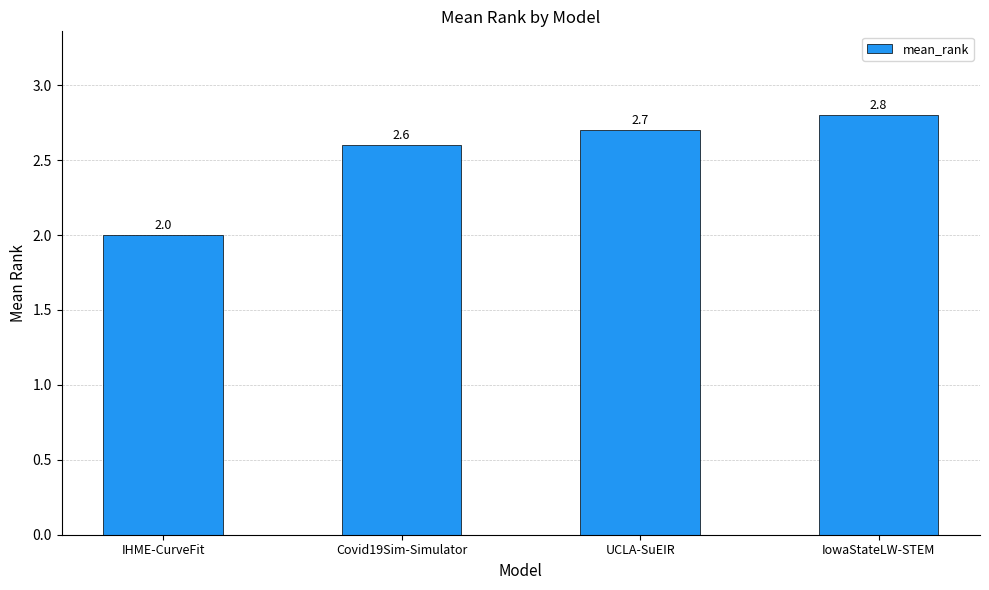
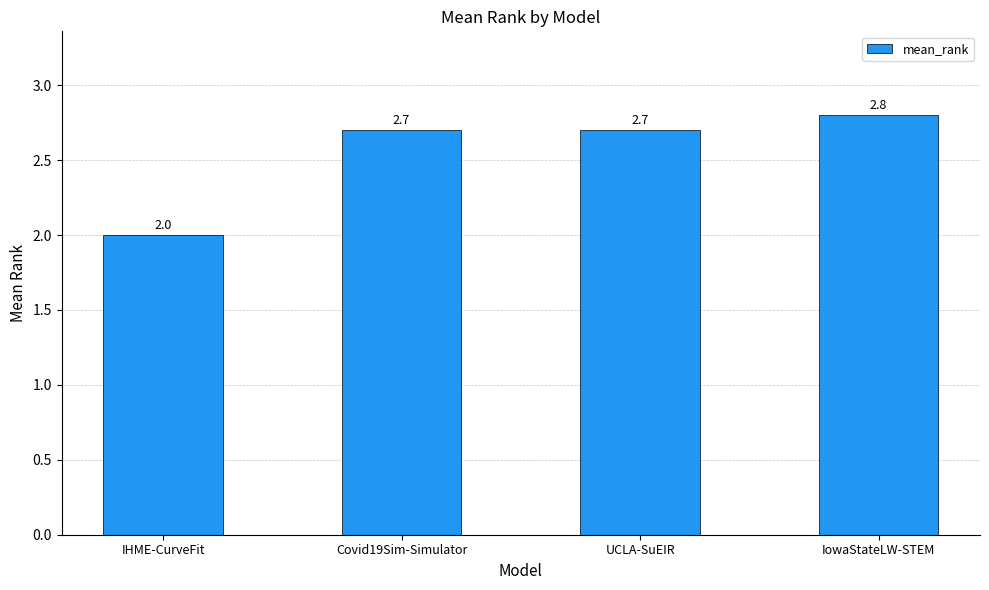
  {
    "IHME-CurveFit": 2.0,
-   "Covid19Sim-Simulator": 2.6,
+   "Covid19Sim-Simulator": 2.7,
    "UCLA-SuEIR": 2.7,
    "IowaStateLW-STEM": 2.8
  }
